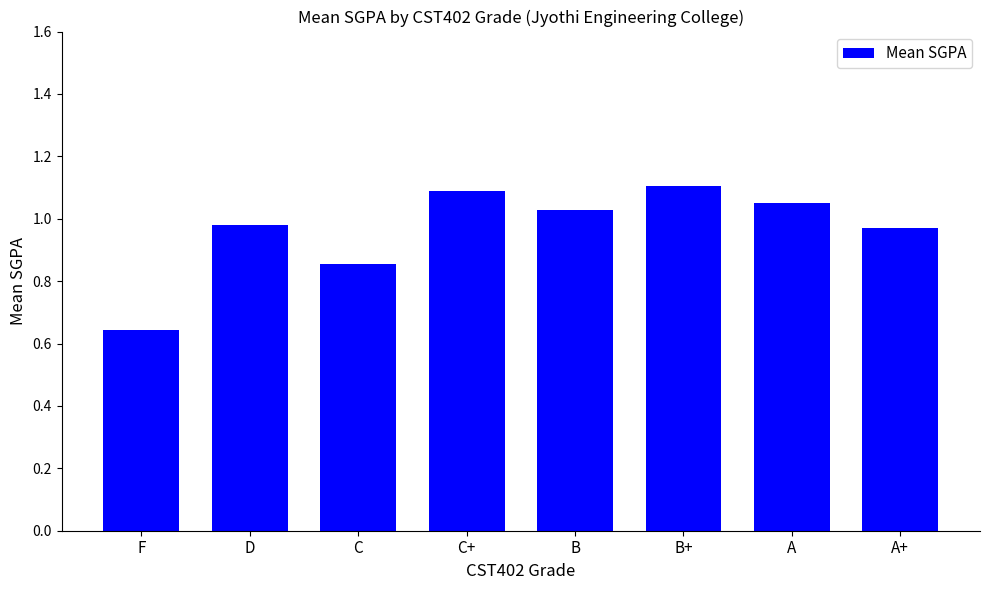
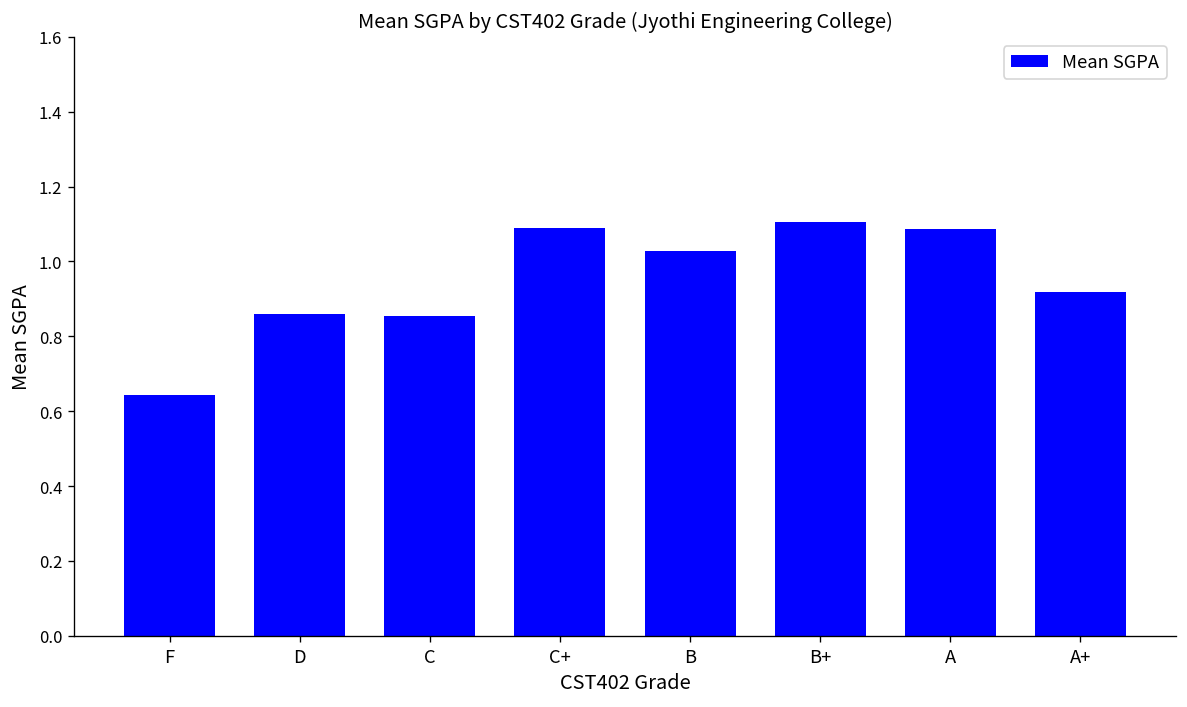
  {
    "F": 0.64,
-   "D": 0.98,
+   "D": 0.86,
    "C": 0.85,
    "C+": 1.09,
    "B": 1.03,
    "B+": 1.11,
-   "A": 1.05,
-   "A+": 0.97
+   "A": 1.09,
+   "A+": 0.92
  }
